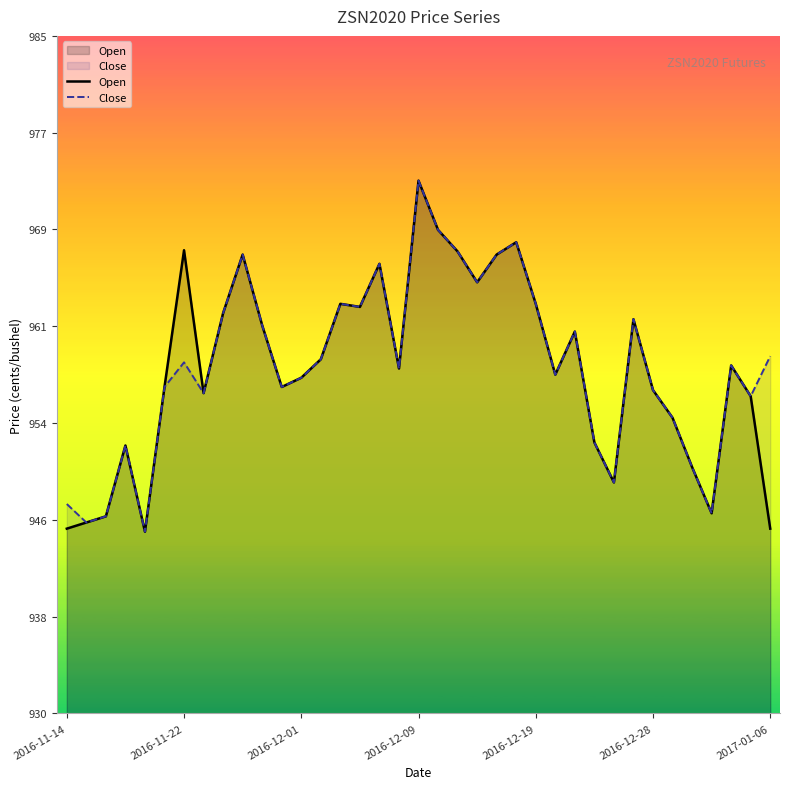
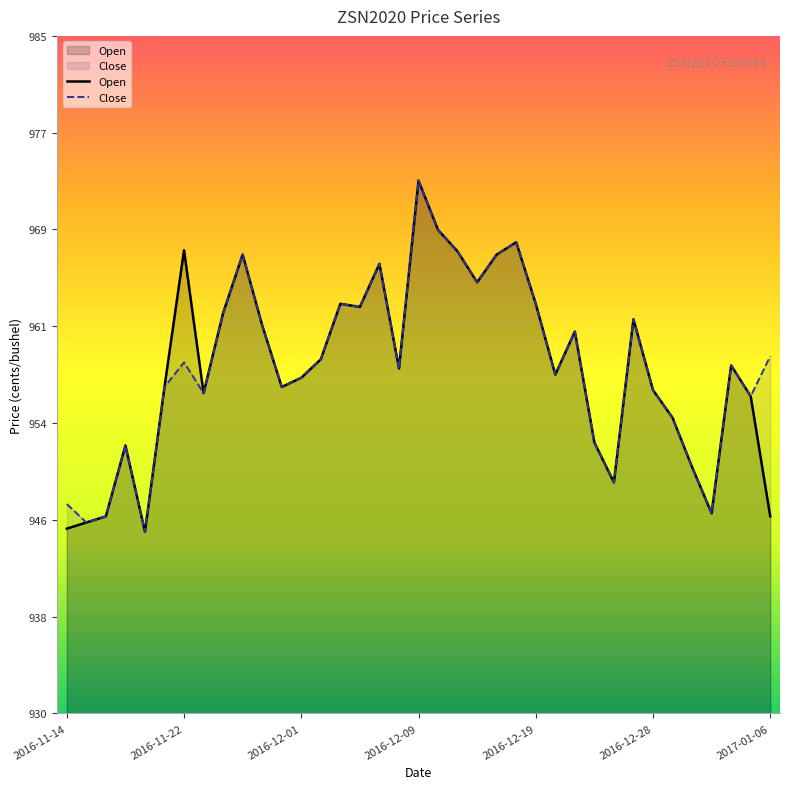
  {
    "Open": {
      "2016-11-14": 945,
      "2016-11-22": 967.6,
-     "2017-01-06": 945
+     "2017-01-06": 946
    }
  }
